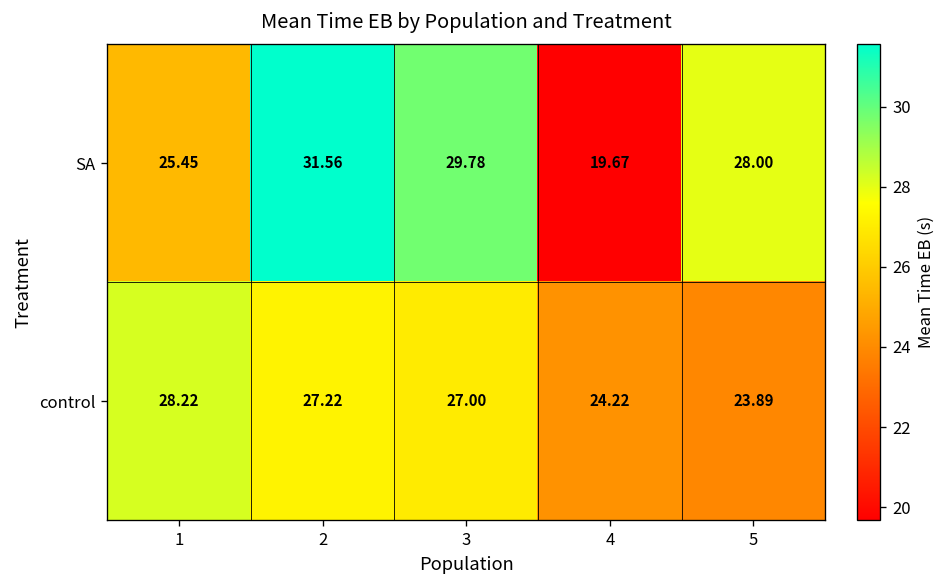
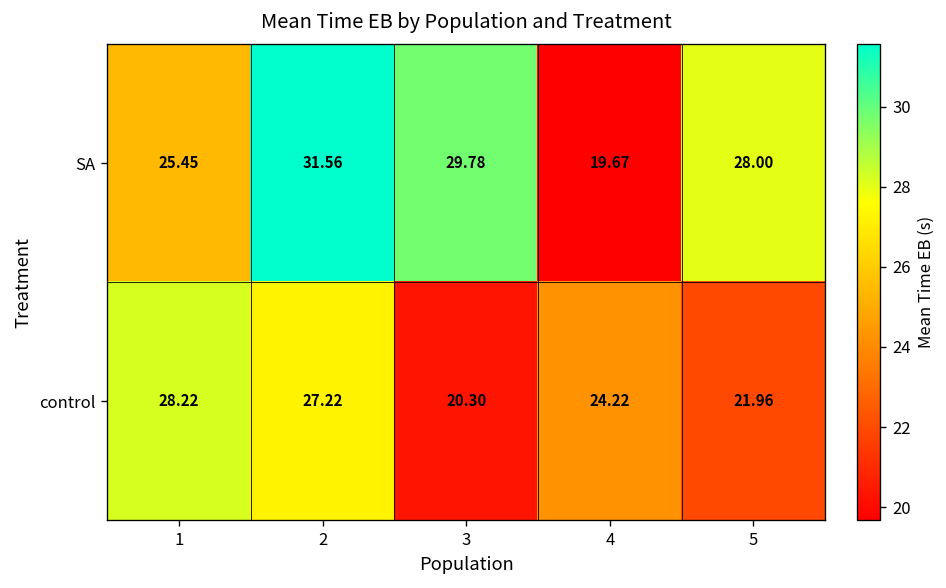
  {
    "SA": {
      "1": 25.45,
      "2": 31.56,
      "3": 29.78,
      "4": 19.67,
      "5": 28.00
    },
    "control": {
      "1": 28.22,
      "2": 27.22,
-     "3": 27.00,
+     "3": 20.30,
      "4": 24.22,
-     "5": 23.89
+     "5": 21.96
    }
  }
